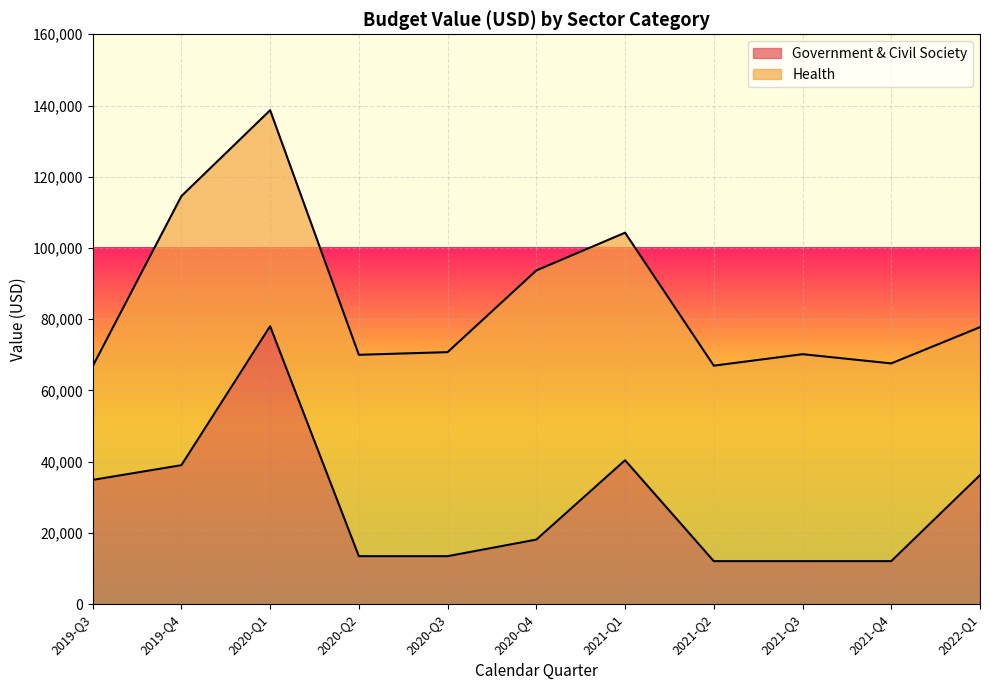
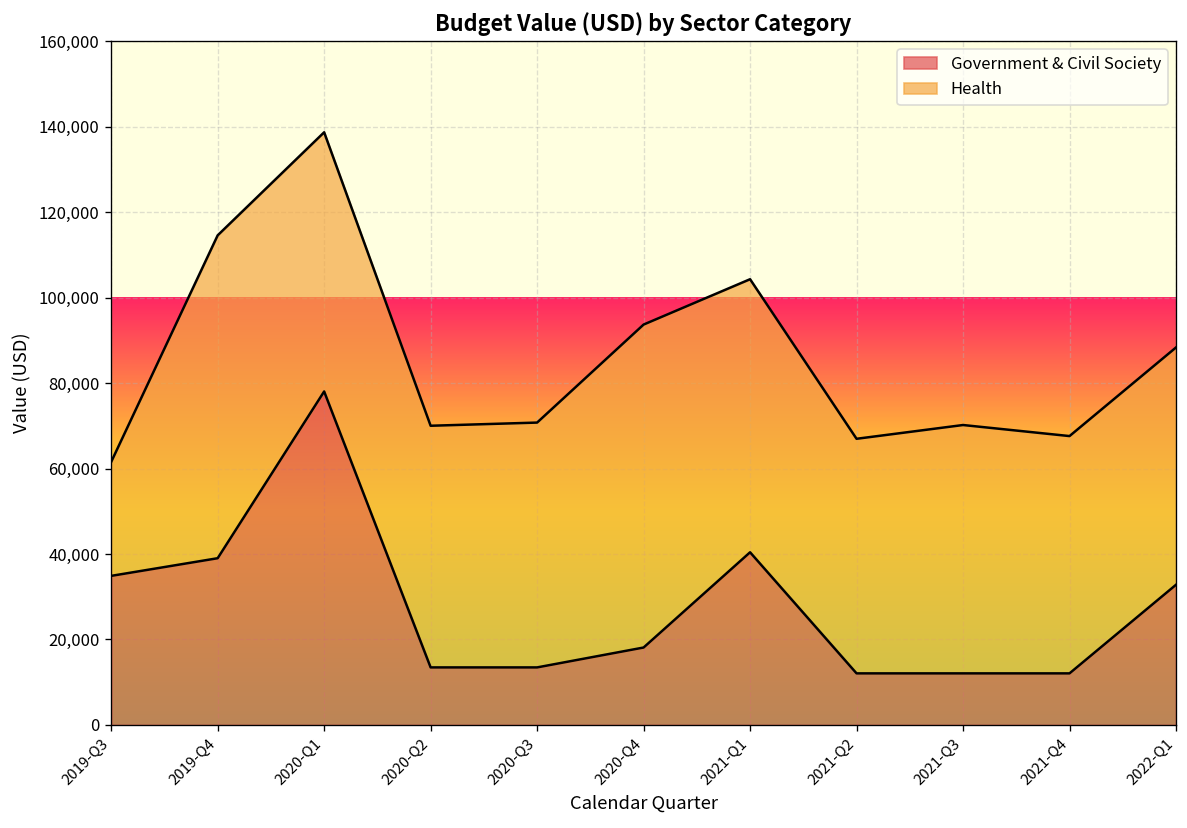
  {
    "Government & Civil Society": {
      "2019-Q3": "35,000",
      "2019-Q4": "39,000",
      "2020-Q1": "78,000",
      "2020-Q2": "13,000",
      "2020-Q3": "13,000",
      "2020-Q4": "18,000",
      "2021-Q1": "40,000",
      "2021-Q2": "12,000",
      "2021-Q3": "12,000",
      "2021-Q4": "12,000",
-     "2022-Q1": "36,000"
+     "2022-Q1": "33,000"
    },
    "Health": {
-     "2019-Q3": "32,000",
+     "2019-Q3": "27,000",
      "2019-Q4": "76,000",
      "2020-Q1": "61,000",
      "2020-Q2": "57,000",
      "2020-Q3": "57,000",
      "2020-Q4": "76,000",
      "2021-Q1": "64,000",
      "2021-Q2": "55,000",
      "2021-Q3": "58,000",
      "2021-Q4": "56,000",
-     "2022-Q1": "42,000"
+     "2022-Q1": "56,000"
    }
  }
